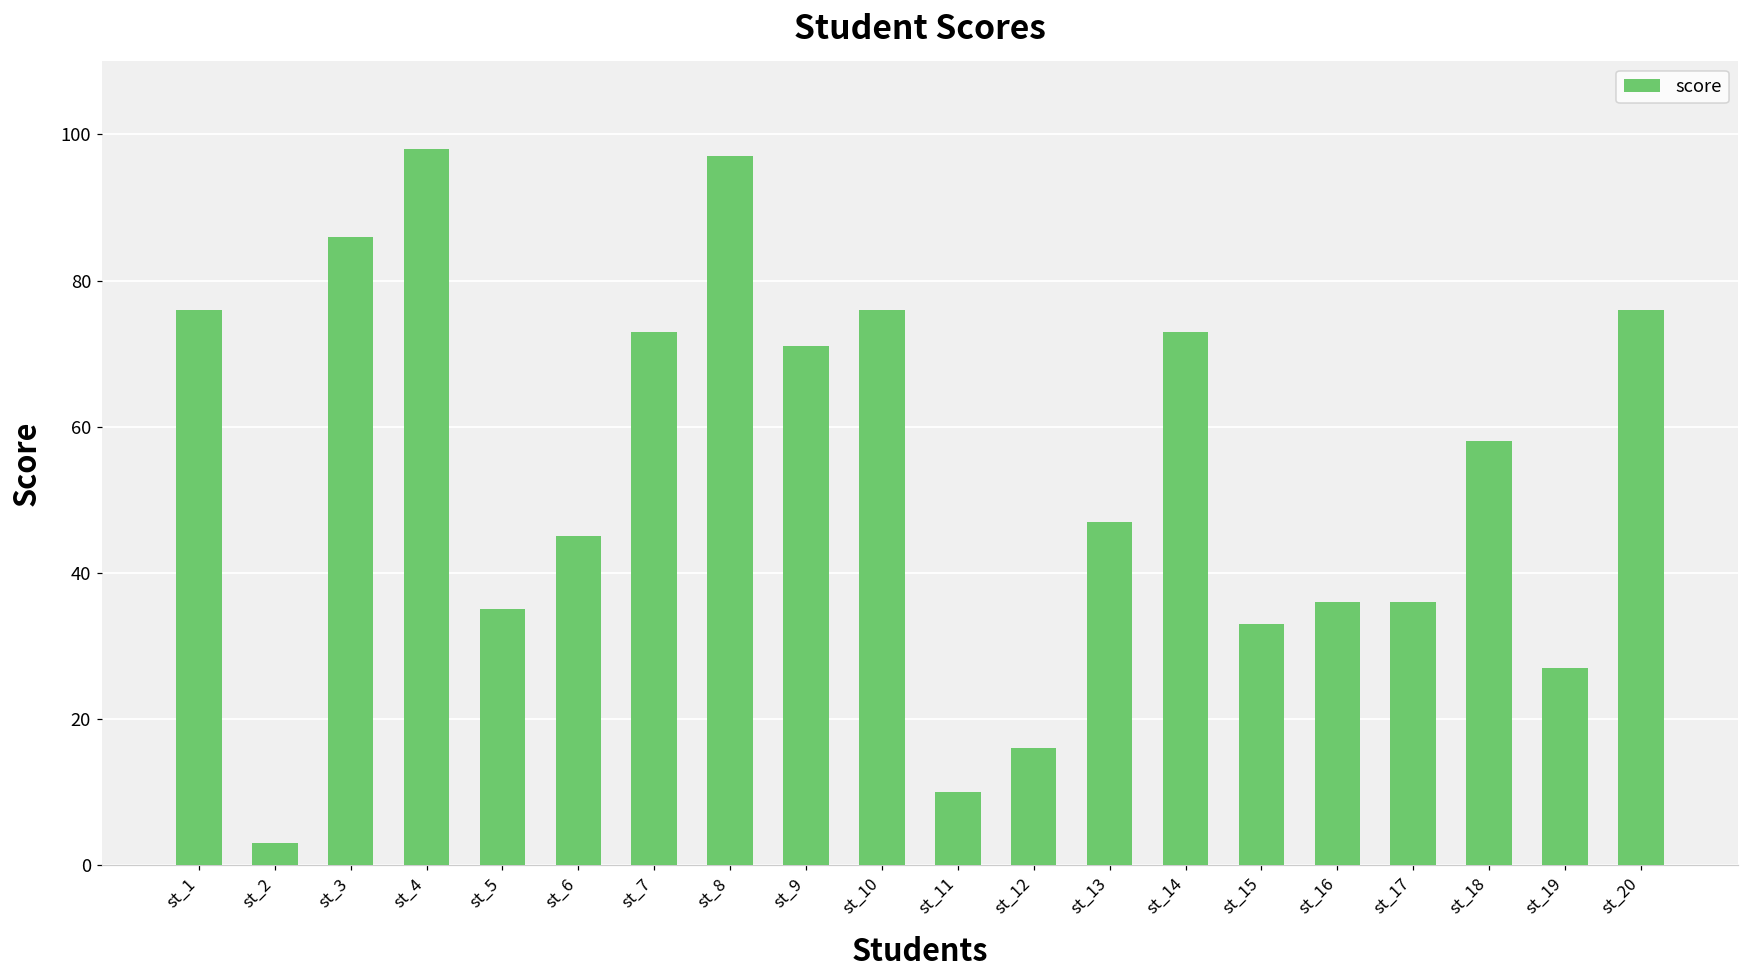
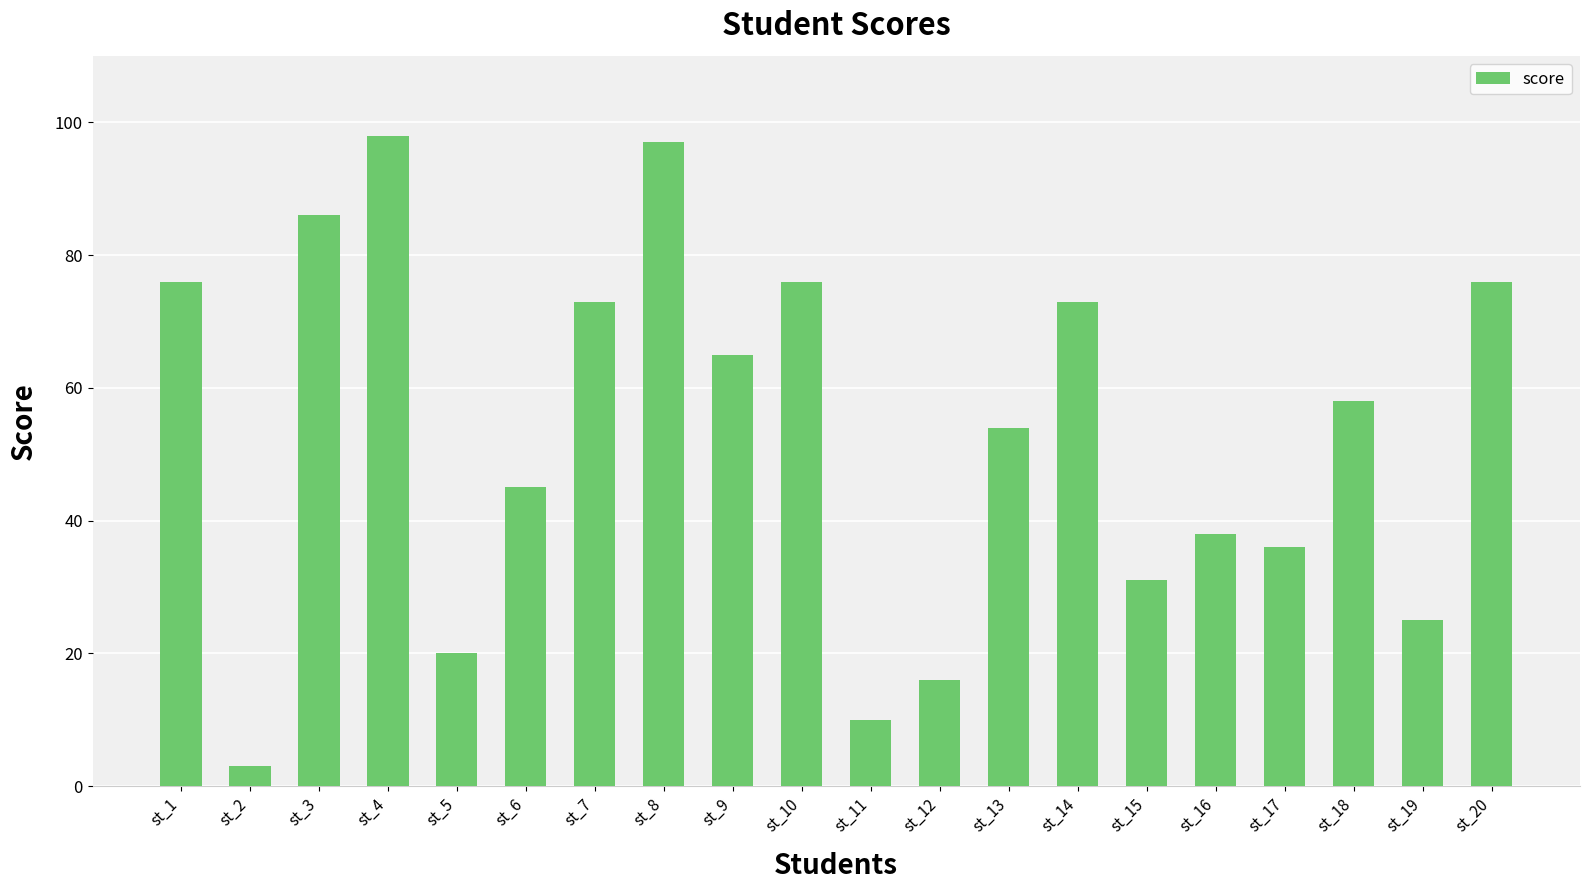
  {
    "st_1": 76,
    "st_2": 3,
    "st_3": 86,
    "st_4": 98,
-   "st_5": 35,
+   "st_5": 20,
    "st_6": 45,
    "st_7": 73,
    "st_8": 97,
-   "st_9": 71,
+   "st_9": 65,
    "st_10": 76,
    "st_11": 10,
    "st_12": 16,
-   "st_13": 47,
+   "st_13": 54,
    "st_14": 73,
-   "st_15": 33,
-   "st_16": 36,
+   "st_15": 31,
+   "st_16": 38,
    "st_17": 36,
    "st_18": 58,
-   "st_19": 27,
+   "st_19": 25,
    "st_20": 76
  }
